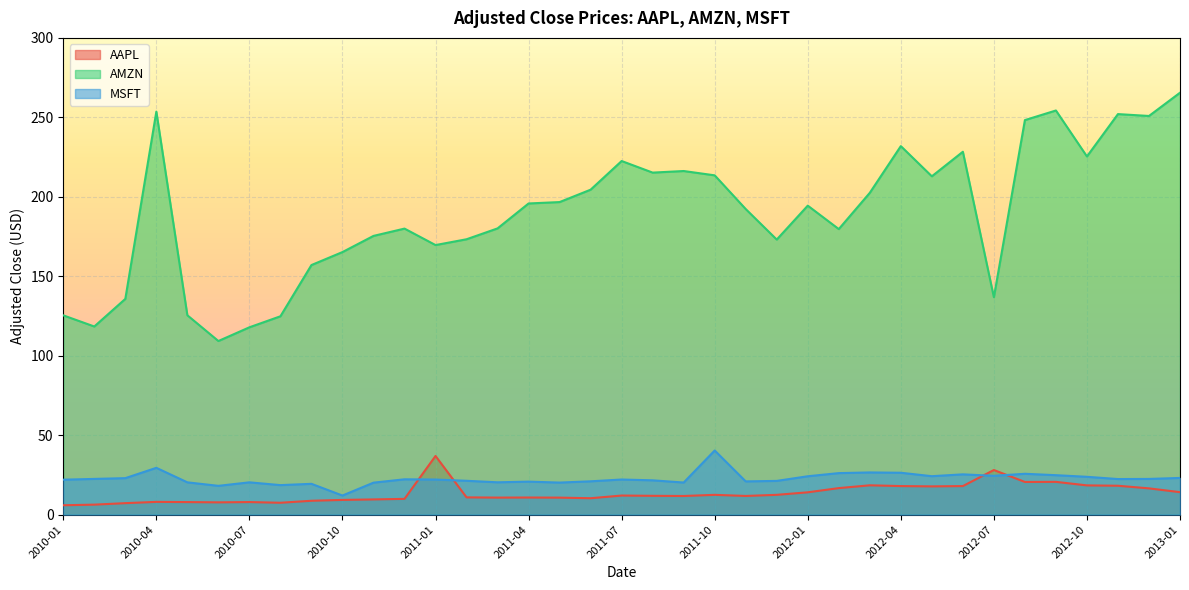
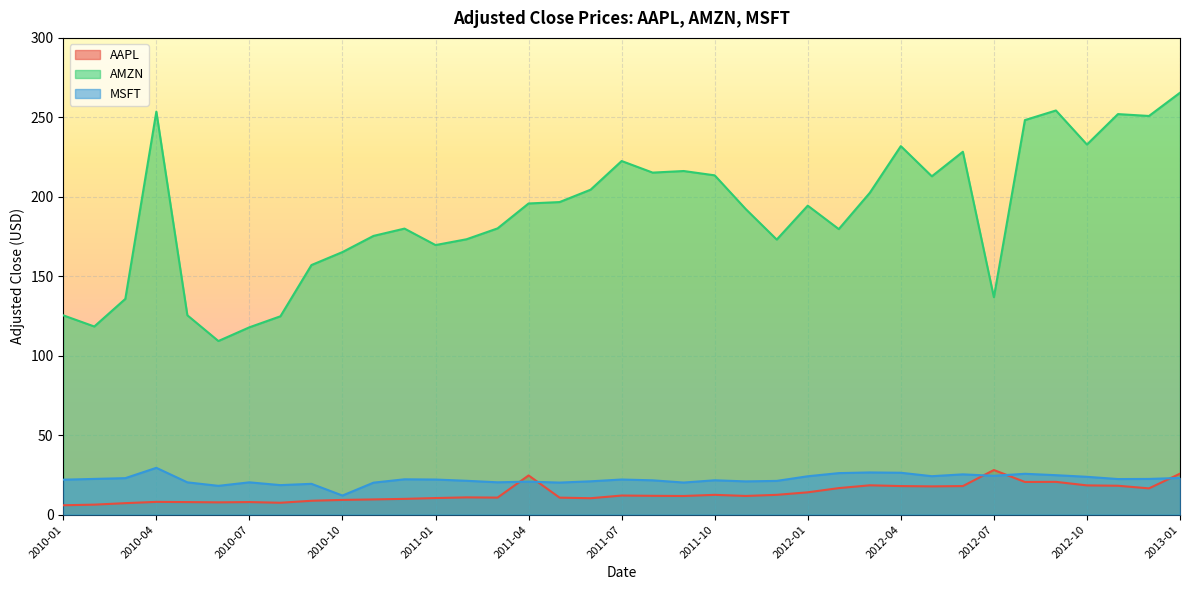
  {
    "AAPL": {
      "2010-01": 6,
      "2010-04": 8,
      "2010-07": 8,
      "2010-10": 9,
-     "2011-01": 37,
-     "2011-04": 11,
+     "2011-01": 10,
+     "2011-04": 25,
      "2011-07": 12,
      "2011-10": 12,
      "2012-01": 14,
      "2012-04": 18,
      "2012-07": 28,
      "2012-10": 18,
-     "2013-01": 14
+     "2013-01": 26
    },
    "AMZN": {
      "2010-01": 125,
      "2010-04": 254,
      "2010-07": 118,
      "2010-10": 165,
      "2011-01": 170,
      "2011-04": 196,
      "2011-07": 223,
      "2011-10": 214,
      "2012-01": 194,
      "2012-04": 232,
      "2012-07": 137,
-     "2012-10": 225,
+     "2012-10": 233,
      "2013-01": 266
    },
    "MSFT": {
      "2010-01": 22,
      "2010-04": 29,
      "2010-07": 20,
      "2010-10": 12,
      "2011-01": 22,
      "2011-04": 21,
      "2011-07": 22,
-     "2011-10": 40,
+     "2011-10": 22,
      "2012-01": 24,
      "2012-04": 26,
      "2012-07": 24,
      "2012-10": 24,
      "2013-01": 23
    }
  }
